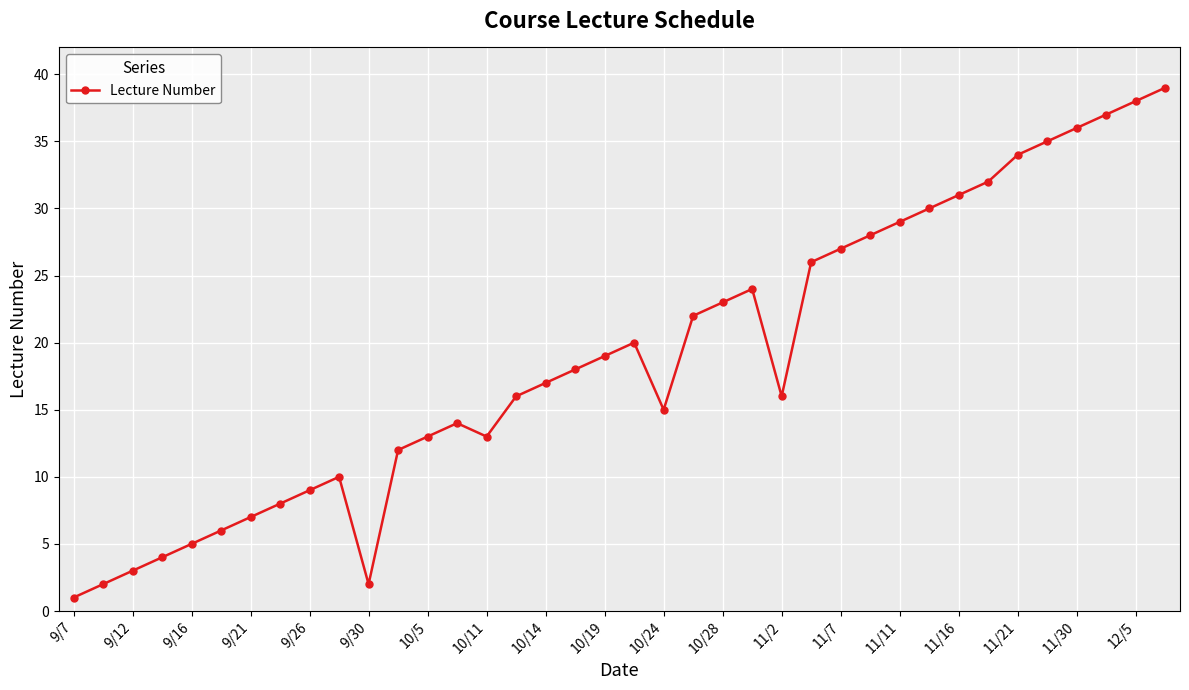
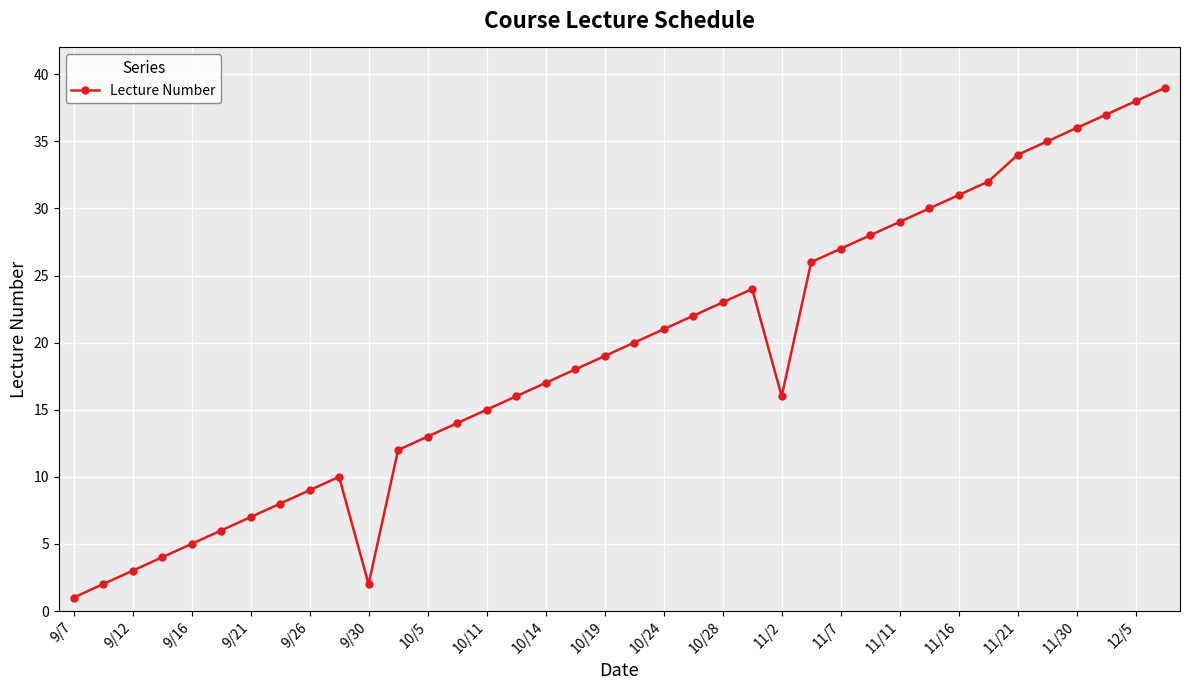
  {
    "9/7": 1,
    "9/12": 3,
    "9/16": 5,
    "9/21": 7,
    "9/26": 9,
    "9/30": 2,
    "10/5": 13,
-   "10/11": 13,
+   "10/11": 15,
    "10/14": 17,
    "10/19": 19,
-   "10/24": 15,
+   "10/24": 21,
    "10/28": 23,
    "11/2": 16,
    "11/7": 27,
    "11/11": 29,
    "11/16": 31,
    "11/21": 34,
    "11/30": 36,
    "12/5": 38
  }
